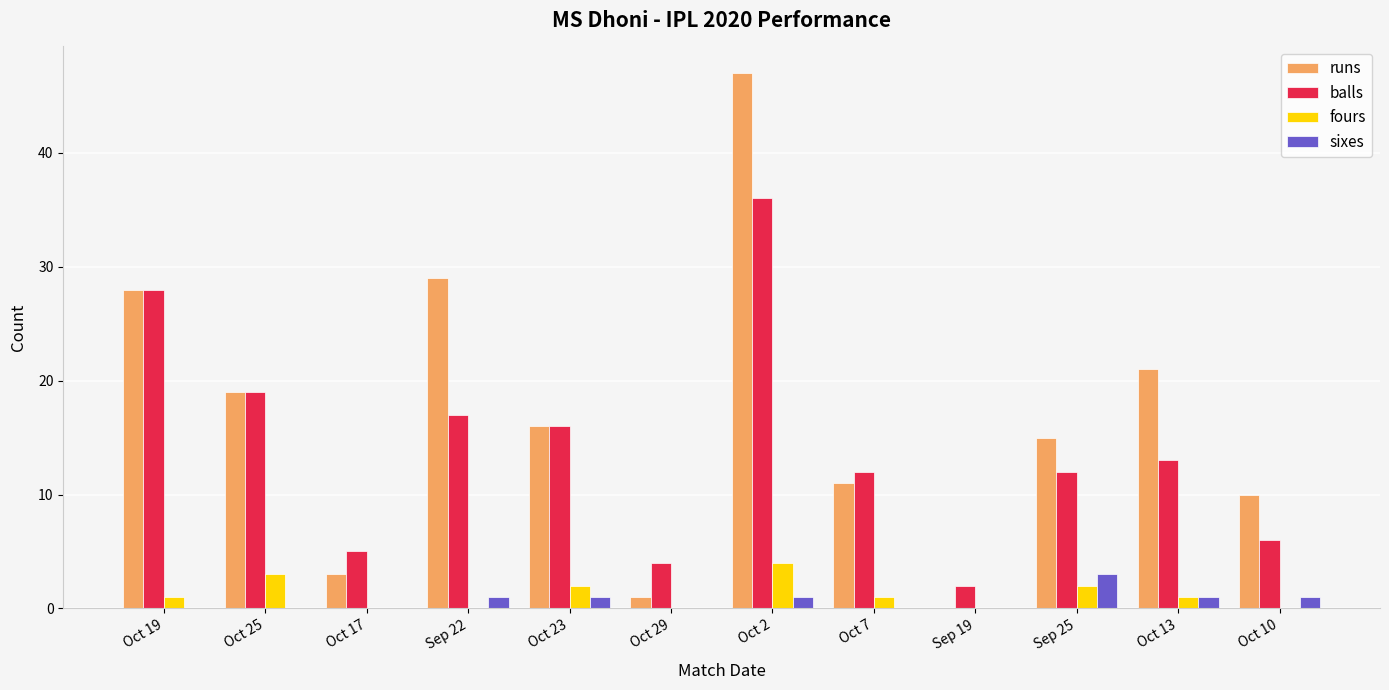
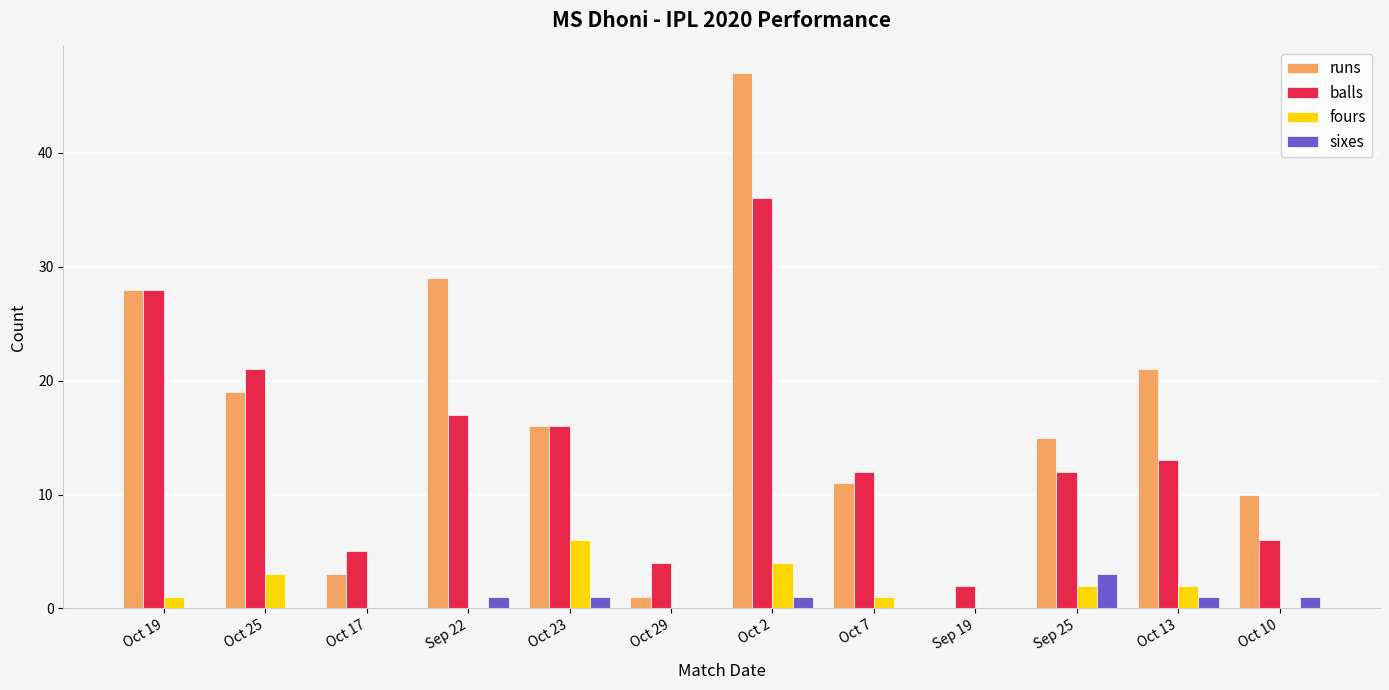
  {
    "runs": {
      "Oct 19": 28,
      "Oct 25": 19,
      "Oct 17": 3,
      "Sep 22": 29,
      "Oct 23": 16,
      "Oct 29": 1,
      "Oct 2": 47,
      "Oct 7": 11,
      "Sep 19": 0,
      "Sep 25": 15,
      "Oct 13": 21,
      "Oct 10": 10
    },
    "balls": {
      "Oct 19": 28,
-     "Oct 25": 19,
+     "Oct 25": 21,
      "Oct 17": 5,
      "Sep 22": 17,
      "Oct 23": 16,
      "Oct 29": 4,
      "Oct 2": 36,
      "Oct 7": 12,
      "Sep 19": 2,
      "Sep 25": 12,
      "Oct 13": 13,
      "Oct 10": 6
    },
    "fours": {
      "Oct 19": 1,
      "Oct 25": 3,
      "Oct 17": 0,
      "Sep 22": 0,
-     "Oct 23": 2,
+     "Oct 23": 6,
      "Oct 29": 0,
      "Oct 2": 4,
      "Oct 7": 1,
      "Sep 19": 0,
      "Sep 25": 2,
-     "Oct 13": 1,
+     "Oct 13": 2,
      "Oct 10": 0
    },
    "sixes": {
      "Oct 19": 0,
      "Oct 25": 0,
      "Oct 17": 0,
      "Sep 22": 1,
      "Oct 23": 1,
      "Oct 29": 0,
      "Oct 2": 1,
      "Oct 7": 0,
      "Sep 19": 0,
      "Sep 25": 3,
      "Oct 13": 1,
      "Oct 10": 1
    }
  }
